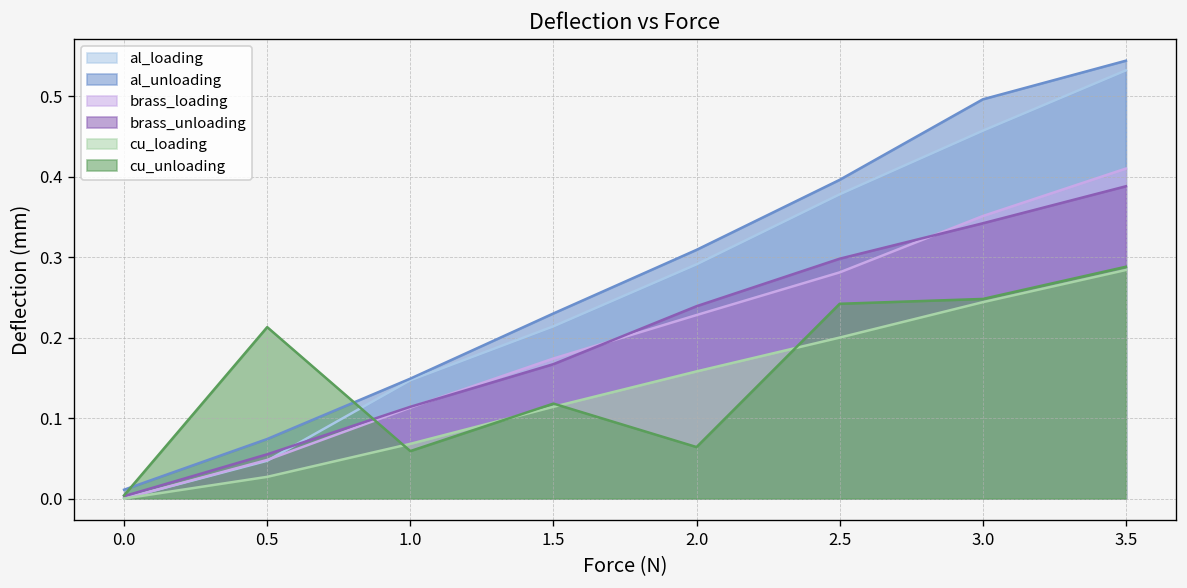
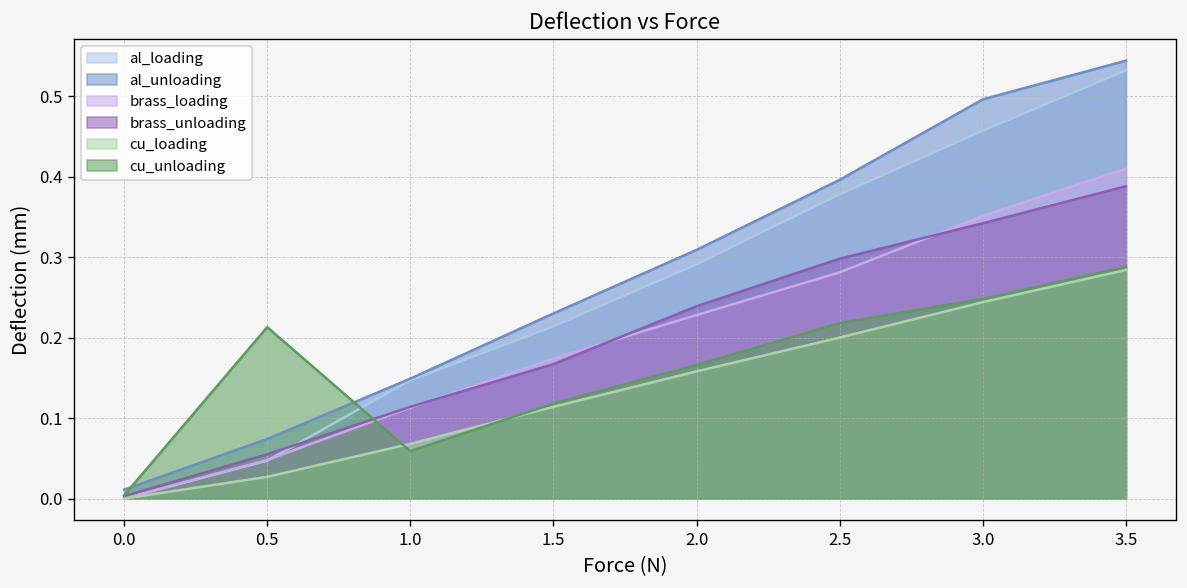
  {
    "cu_unloading": {
      "0.5": 0.21,
      "1.0": 0.06,
      "1.5": 0.12,
-     "2.0": 0.06,
-     "2.5": 0.24,
+     "2.0": 0.17,
+     "2.5": 0.22,
      "3.0": 0.25,
      "3.5": 0.29
    }
  }
